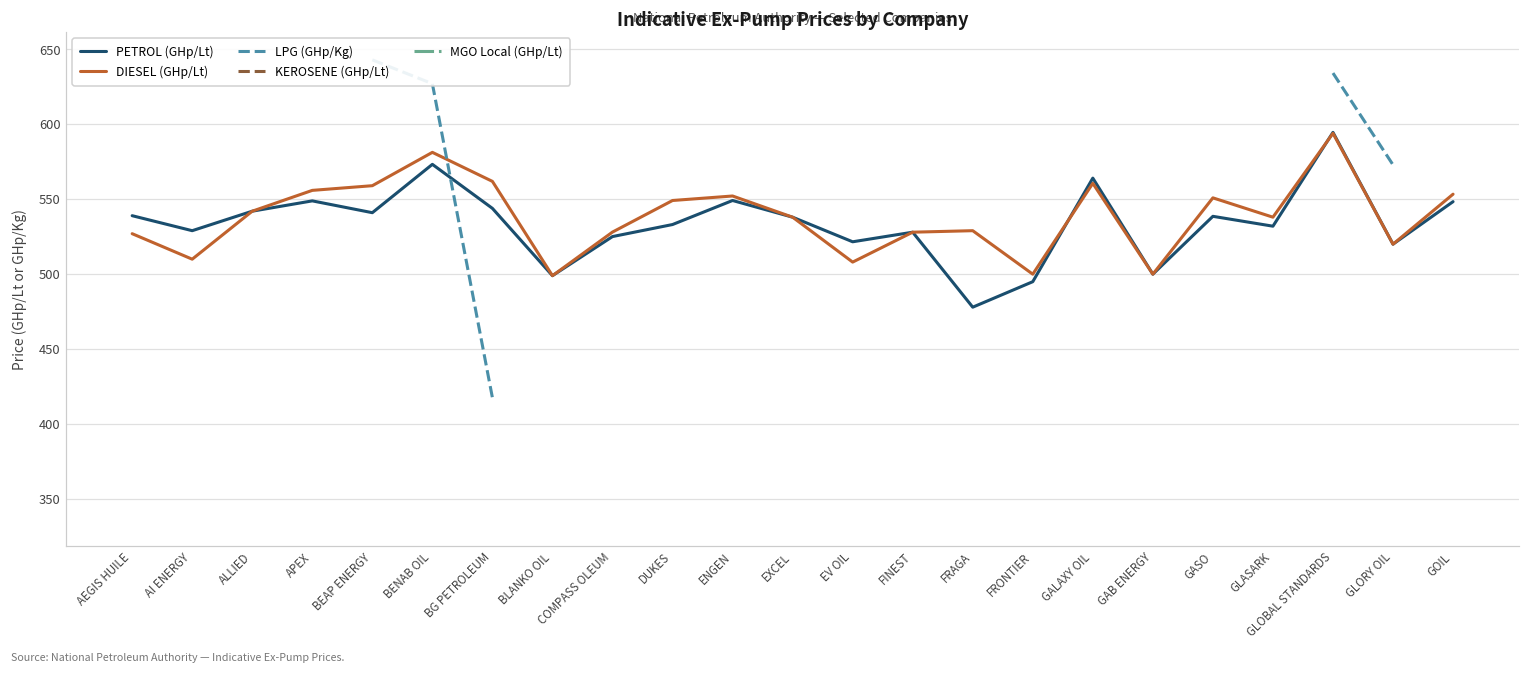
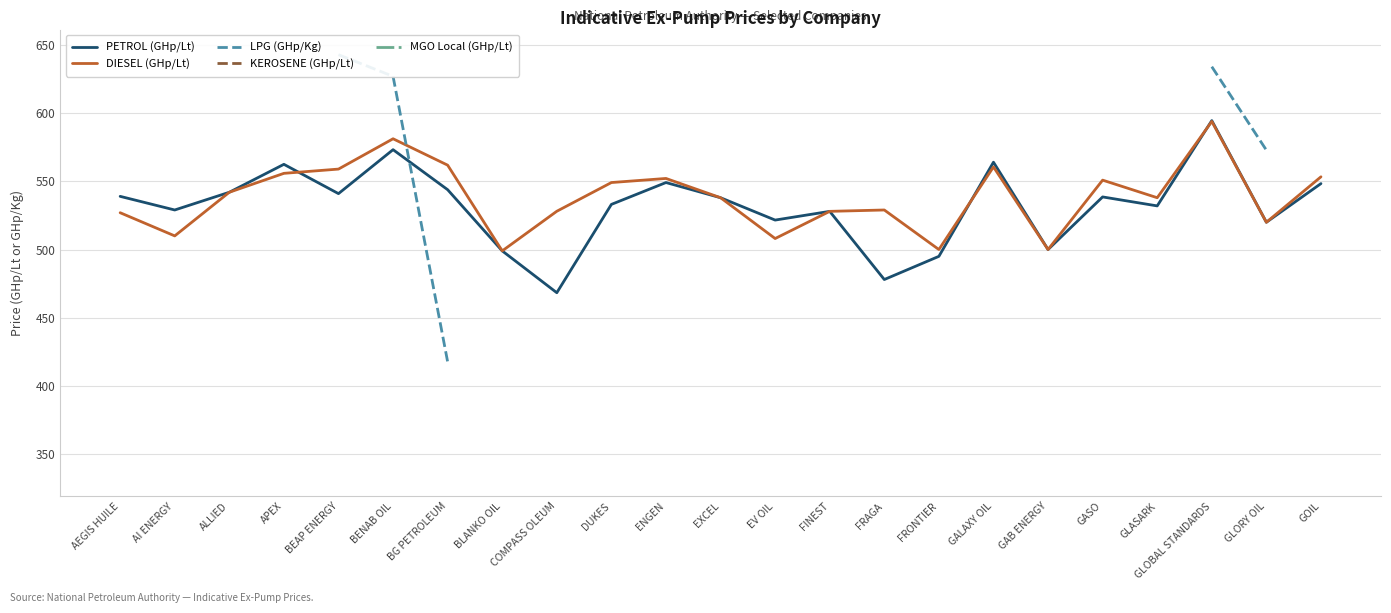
  {
    "PETROL (GHp/Lt)": {
      "AEGIS HUILE": 539,
      "AI ENERGY": 529,
-     "APEX": 549,
+     "APEX": 562,
      "BEAP ENERGY": 541,
      "BENAB OIL": 573,
      "BG PETROLEUM": 544,
-     "COMPASS OLEUM": 525,
+     "COMPASS OLEUM": 468,
      "DUKES": 533,
      "ENGEN": 549,
      "EV OIL": 522,
      "FRAGA": 478,
      "FRONTIER": 495,
      "GALAXY OIL": 564,
      "GASO": 539,
      "GLASARK": 532,
      "GOIL": 548
    }
  }
